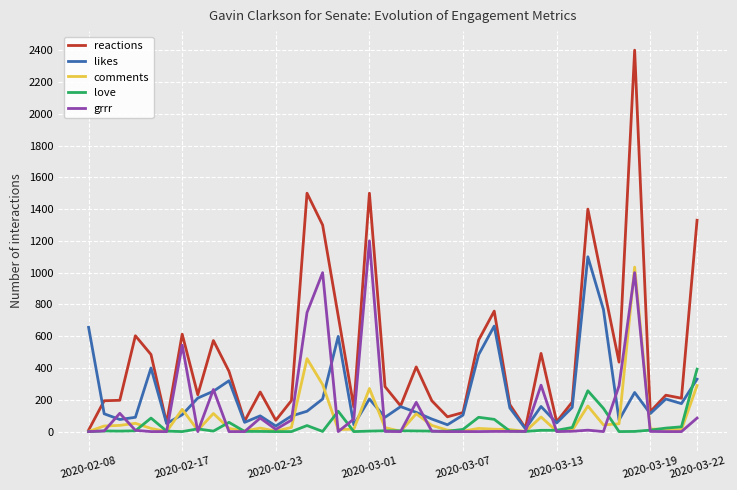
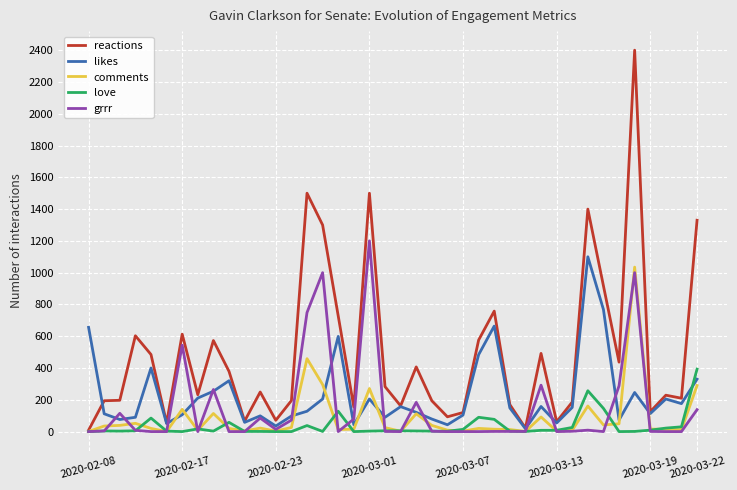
  {
    "reactions": {
      "2020-02-17": 610,
      "2020-02-23": 70,
      "2020-03-01": 1500,
      "2020-03-07": 120,
      "2020-03-22": 1330
    },
    "likes": {
      "2020-02-08": 660,
      "2020-02-17": 110,
      "2020-02-23": 40,
      "2020-03-01": 210,
      "2020-03-07": 100,
      "2020-03-22": 330
    },
    "comments": {
      "2020-02-17": 140,
      "2020-03-01": 270,
      "2020-03-22": 290
    },
    "love": {
      "2020-02-17": 0,
      "2020-03-01": 0,
      "2020-03-22": 390
    },
    "grrr": {
      "2020-02-17": 540,
      "2020-03-01": 1200,
-     "2020-03-22": 90
+     "2020-03-22": 140
    }
  }
